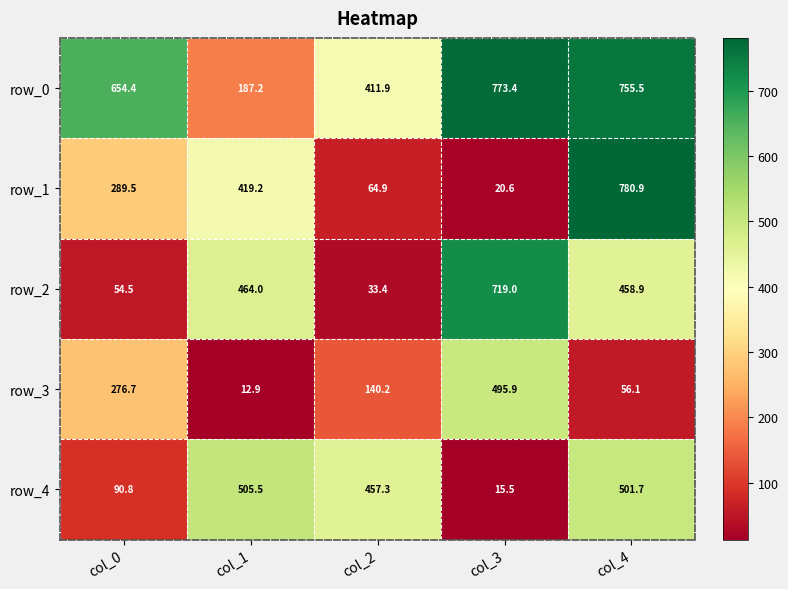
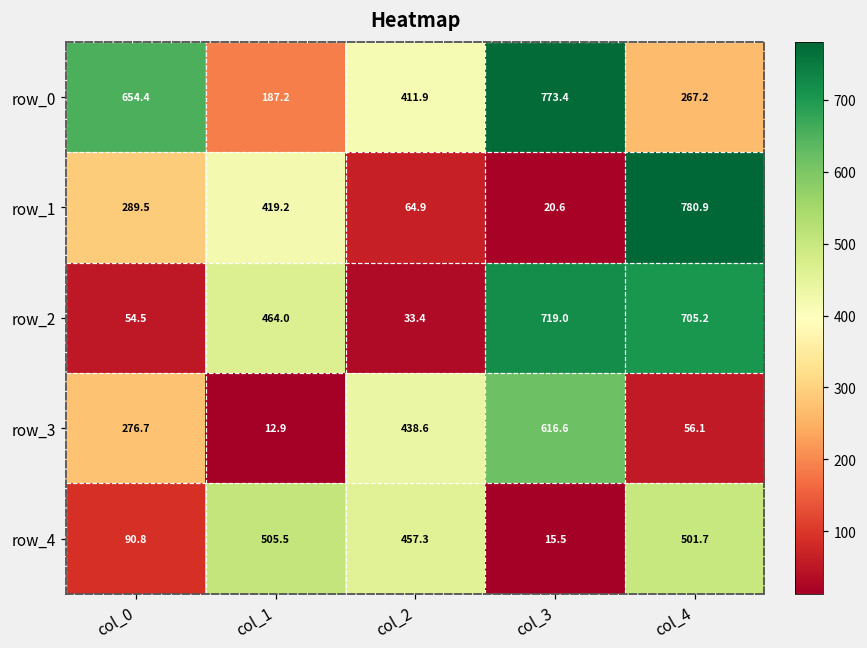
  {
    "row_0": {
      "col_0": 654.4,
      "col_1": 187.2,
      "col_2": 411.9,
      "col_3": 773.4,
-     "col_4": 755.5
+     "col_4": 267.2
    },
    "row_1": {
      "col_0": 289.5,
      "col_1": 419.2,
      "col_2": 64.9,
      "col_3": 20.6,
      "col_4": 780.9
    },
    "row_2": {
      "col_0": 54.5,
      "col_1": 464.0,
      "col_2": 33.4,
      "col_3": 719.0,
-     "col_4": 458.9
+     "col_4": 705.2
    },
    "row_3": {
      "col_0": 276.7,
      "col_1": 12.9,
-     "col_2": 140.2,
-     "col_3": 495.9,
+     "col_2": 438.6,
+     "col_3": 616.6,
      "col_4": 56.1
    },
    "row_4": {
      "col_0": 90.8,
      "col_1": 505.5,
      "col_2": 457.3,
      "col_3": 15.5,
      "col_4": 501.7
    }
  }
